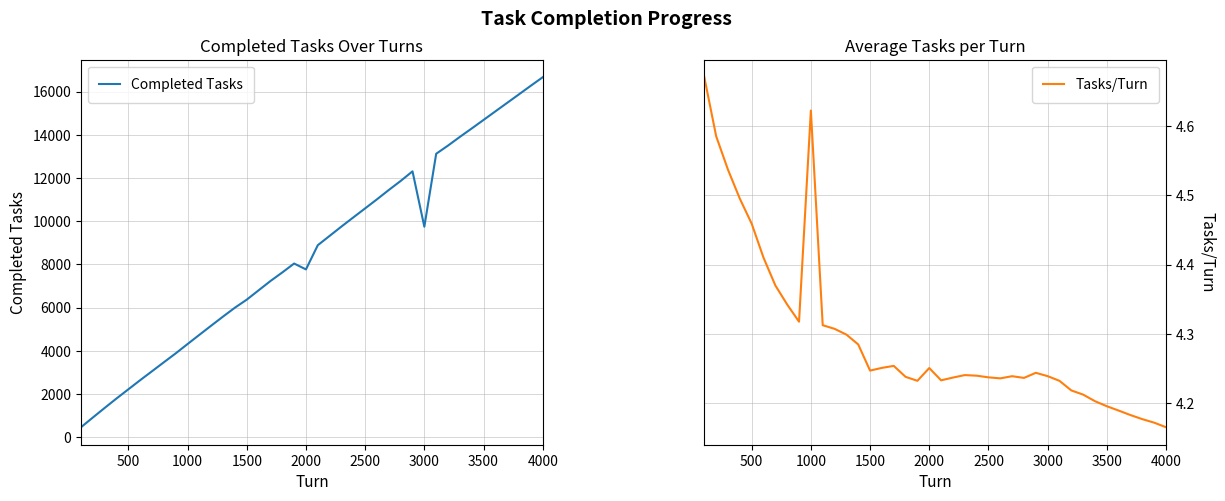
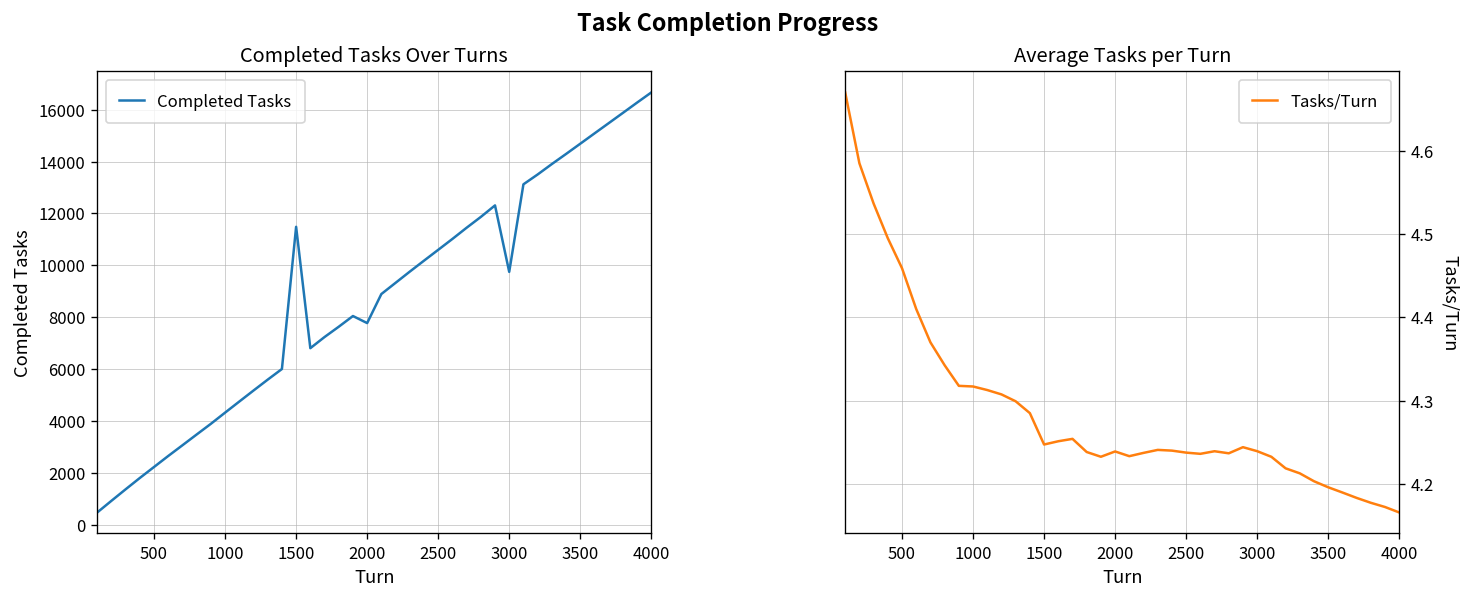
  {
    "Completed Tasks Over Turns": {
      "500": 2200,
      "1000": 4300,
-     "1500": 6400,
+     "1500": 11500,
      "2000": 7800,
      "2500": 10600,
      "3000": 9700,
      "3500": 14700,
      "4000": 16700
    },
    "Average Tasks per Turn": {
      "500": 4.46,
-     "1000": 4.62,
+     "1000": 4.32,
      "1500": 4.25,
-     "2000": 4.25,
+     "2000": 4.24,
      "2500": 4.24,
      "3000": 4.24,
      "3500": 4.20,
      "4000": 4.17
    }
  }
